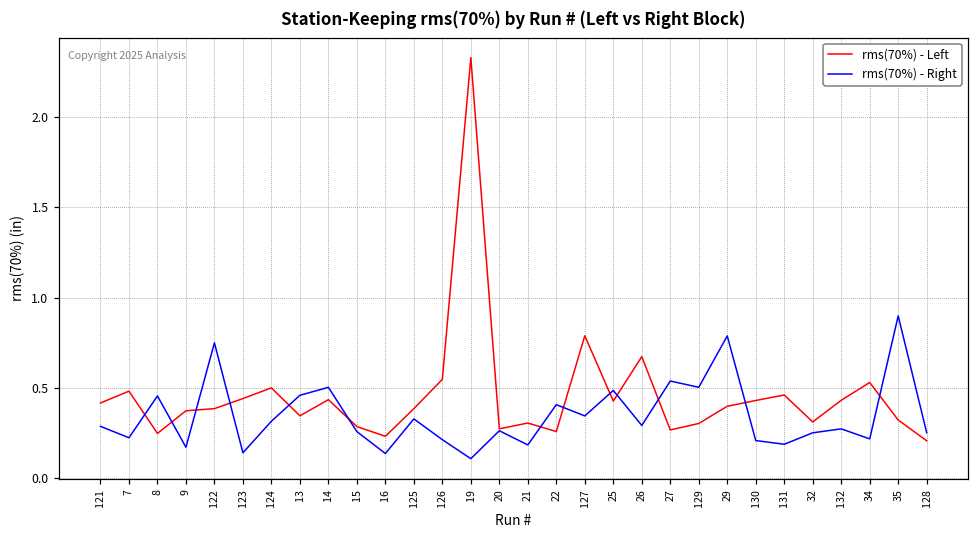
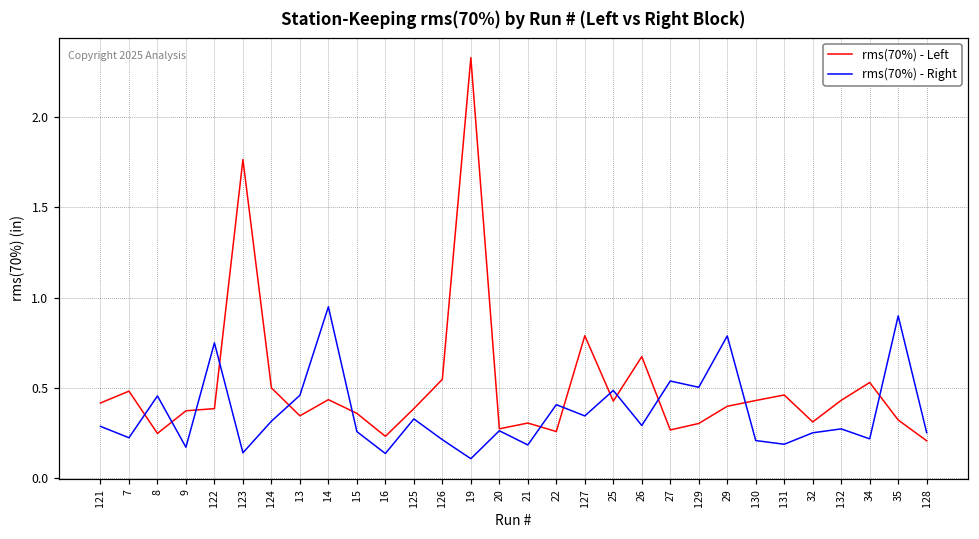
  {
    "rms(70%) - Left": {
      "121": 0.42,
      "7": 0.48,
      "8": 0.25,
      "9": 0.37,
      "122": 0.39,
-     "123": 0.44,
+     "123": 1.76,
      "124": 0.50,
      "13": 0.35,
      "14": 0.44,
-     "15": 0.29,
+     "15": 0.36,
      "16": 0.23,
      "125": 0.39,
      "126": 0.55,
      "19": 2.33,
      "21": 0.31,
      "22": 0.26,
      "127": 0.79,
      "25": 0.43,
      "26": 0.67,
      "27": 0.27,
      "129": 0.30,
      "29": 0.40,
      "130": 0.43,
      "131": 0.46,
      "32": 0.31,
      "132": 0.43,
      "34": 0.53,
      "35": 0.32,
      "128": 0.21
    },
    "rms(70%) - Right": {
      "121": 0.29,
      "7": 0.22,
      "8": 0.46,
      "9": 0.17,
      "122": 0.75,
      "123": 0.14,
      "124": 0.32,
      "13": 0.46,
-     "14": 0.50,
+     "14": 0.95,
      "15": 0.26,
      "16": 0.14,
      "125": 0.33,
      "126": 0.21,
      "19": 0.11,
      "21": 0.19,
      "22": 0.41,
      "127": 0.35,
      "25": 0.49,
      "26": 0.29,
      "27": 0.54,
      "129": 0.50,
      "29": 0.79,
      "130": 0.21,
      "131": 0.19,
      "32": 0.25,
      "132": 0.27,
      "34": 0.22,
      "35": 0.90,
      "128": 0.25
    }
  }
